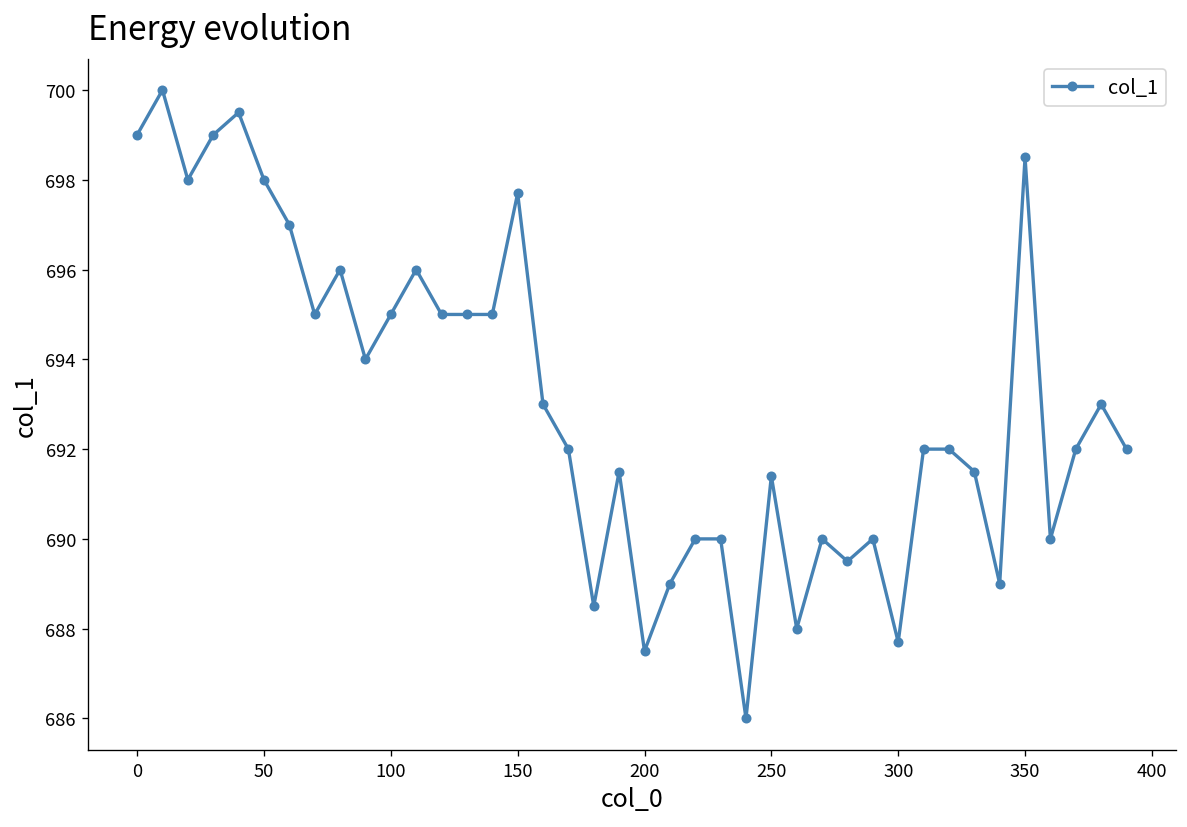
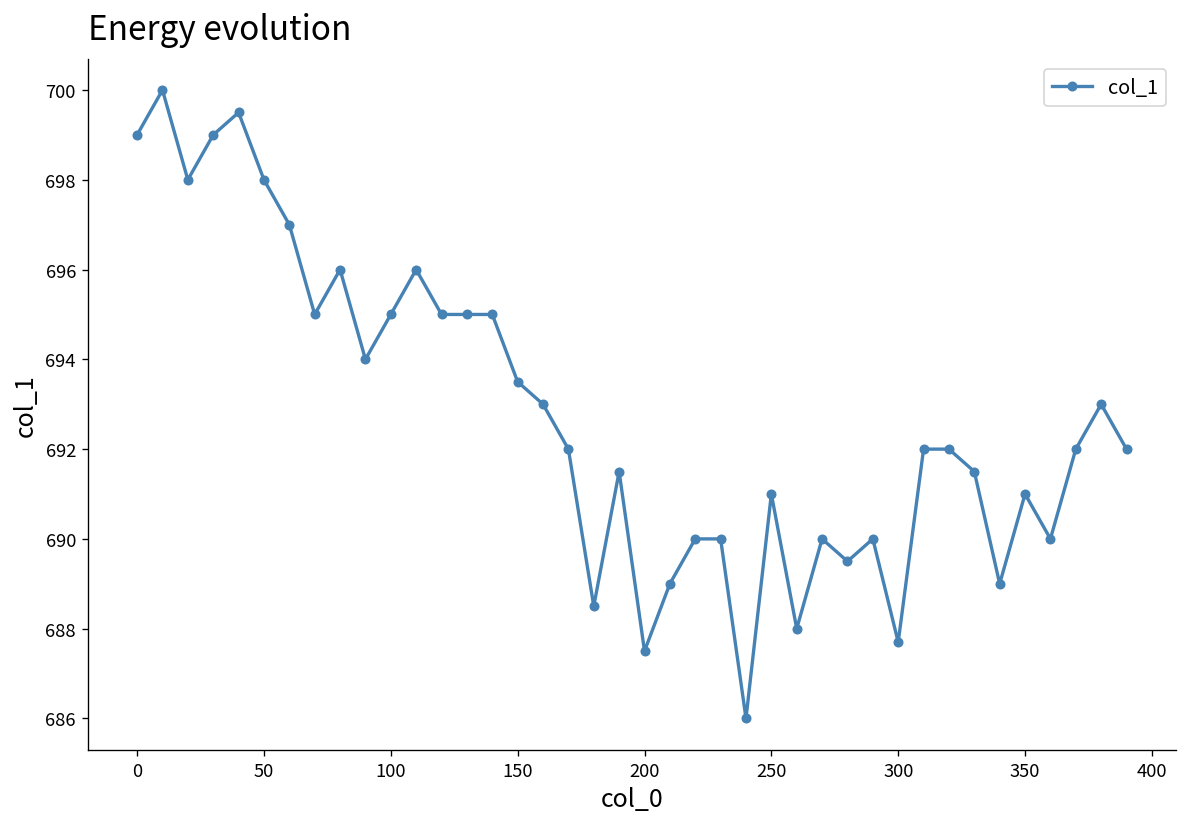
  {
    "0": 699.0,
    "50": 698.0,
    "100": 695.0,
-   "150": 697.7,
+   "150": 693.5,
    "200": 687.5,
-   "250": 691.4,
+   "250": 691.0,
    "300": 687.7,
-   "350": 698.5
+   "350": 691.0
  }
